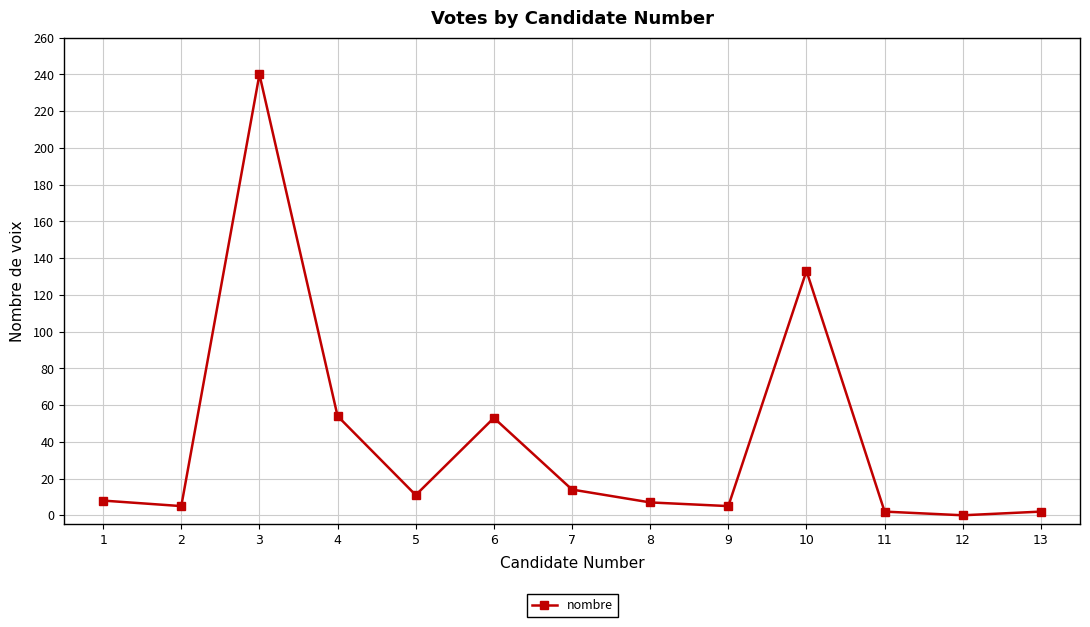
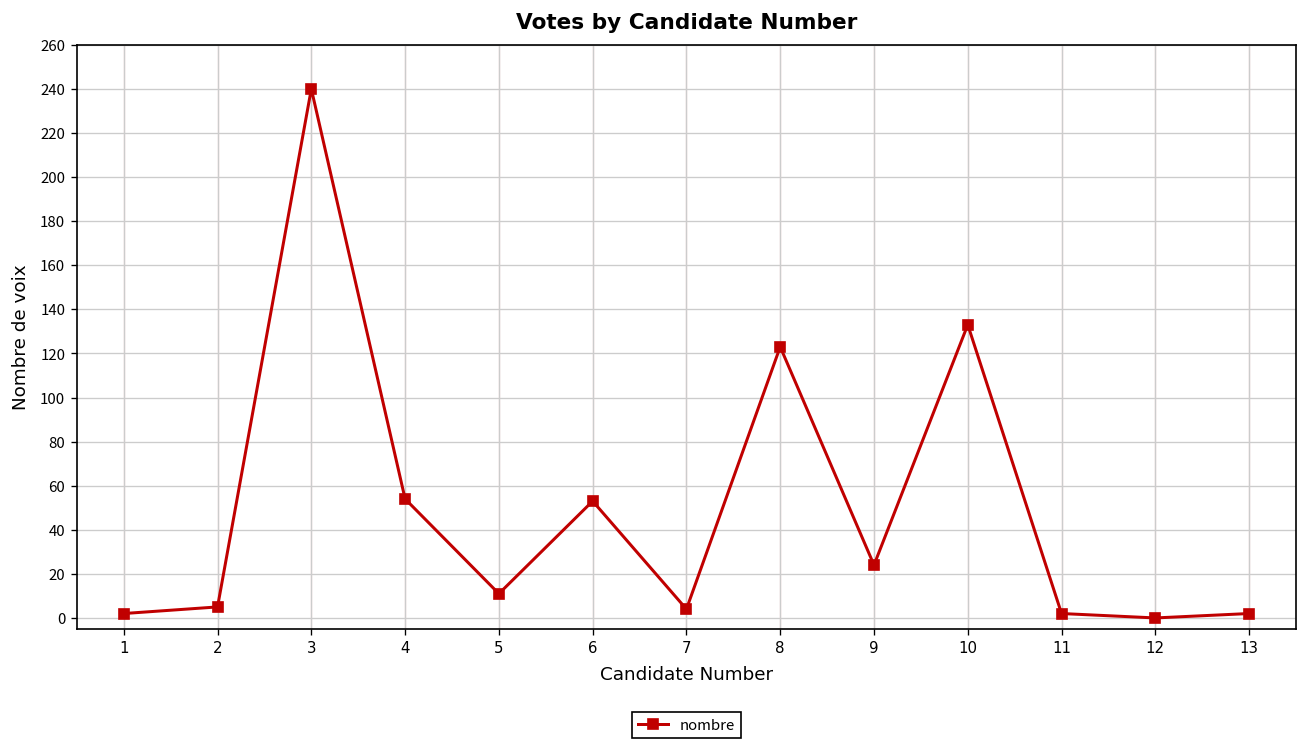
  {
-   "1": 8,
+   "1": 2,
    "2": 5,
    "3": 240,
    "4": 54,
    "5": 11,
    "6": 53,
-   "7": 14,
-   "8": 7,
-   "9": 5,
+   "7": 4,
+   "8": 123,
+   "9": 24,
    "10": 133,
    "11": 2,
    "12": 0,
    "13": 2
  }
